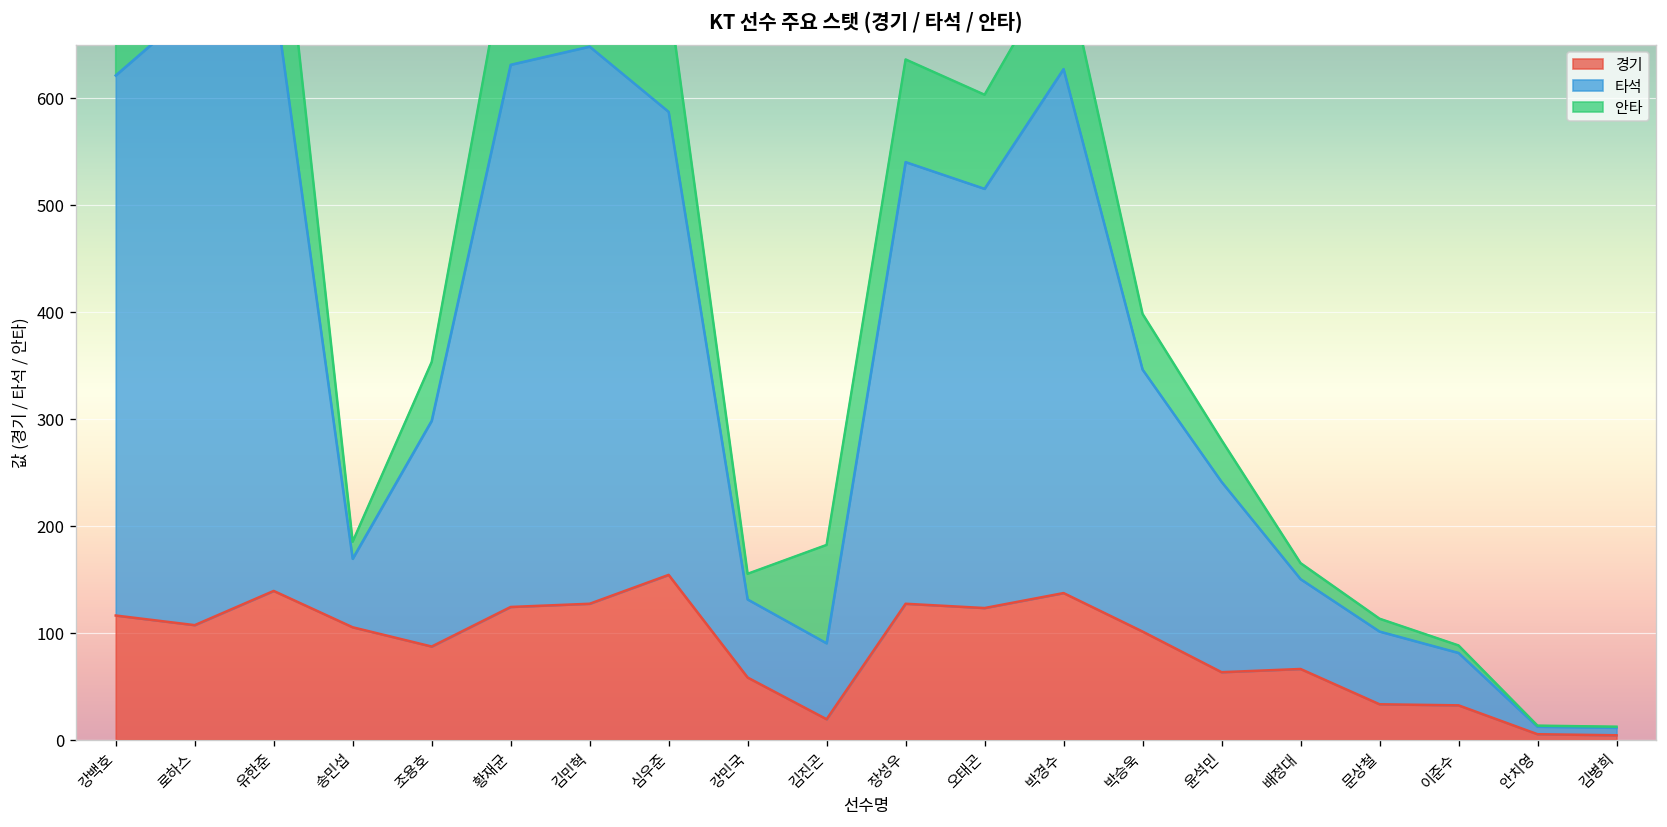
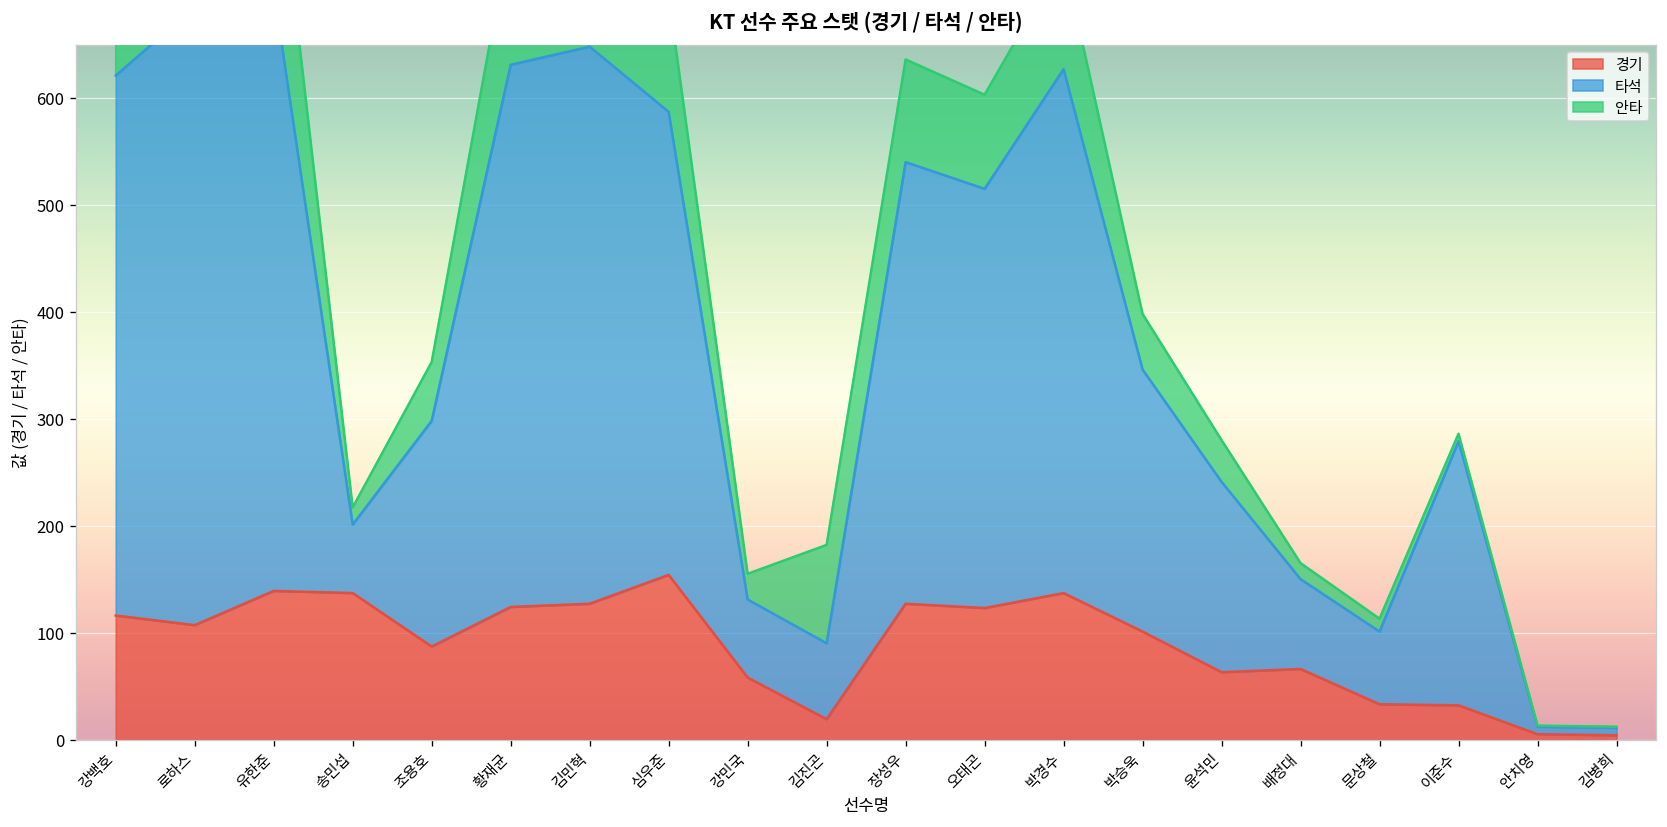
  {
    "경기": {
      "강백호": 120,
      "로하스": 110,
      "유한준": 140,
-     "송민섭": 110,
+     "송민섭": 140,
      "조용호": 90,
      "황재균": 120,
      "김민혁": 130,
      "심우준": 150,
      "강민국": 60,
      "김진곤": 20,
      "장성우": 130,
      "오태곤": 120,
      "박경수": 140,
      "박승욱": 100,
      "윤석민": 60,
      "배정대": 70,
      "문상철": 30,
      "이준수": 30,
      "안치영": 10,
      "김병희": 0
    },
    "타석": {
      "강백호": 510,
      "송민섭": 60,
      "조용호": 210,
      "황재균": 510,
      "김민혁": 520,
      "심우준": 430,
      "강민국": 70,
      "김진곤": 70,
      "장성우": 410,
      "오태곤": 390,
      "박경수": 490,
      "박승욱": 250,
      "윤석민": 180,
      "배정대": 80,
      "문상철": 70,
-     "이준수": 50
+     "이준수": 250
    },
    "안타": {
      "송민섭": 20,
      "조용호": 60,
      "강민국": 20,
      "김진곤": 90,
      "장성우": 100,
      "오태곤": 90,
      "박승욱": 50,
      "윤석민": 40,
      "배정대": 20,
      "문상철": 10,
      "이준수": 10
    }
  }
